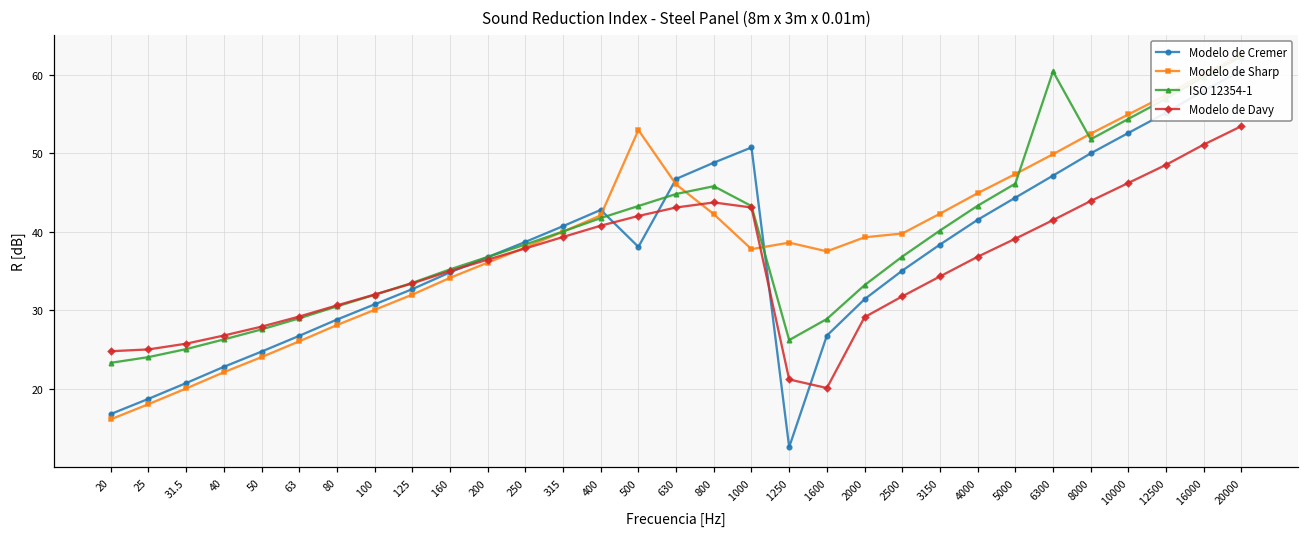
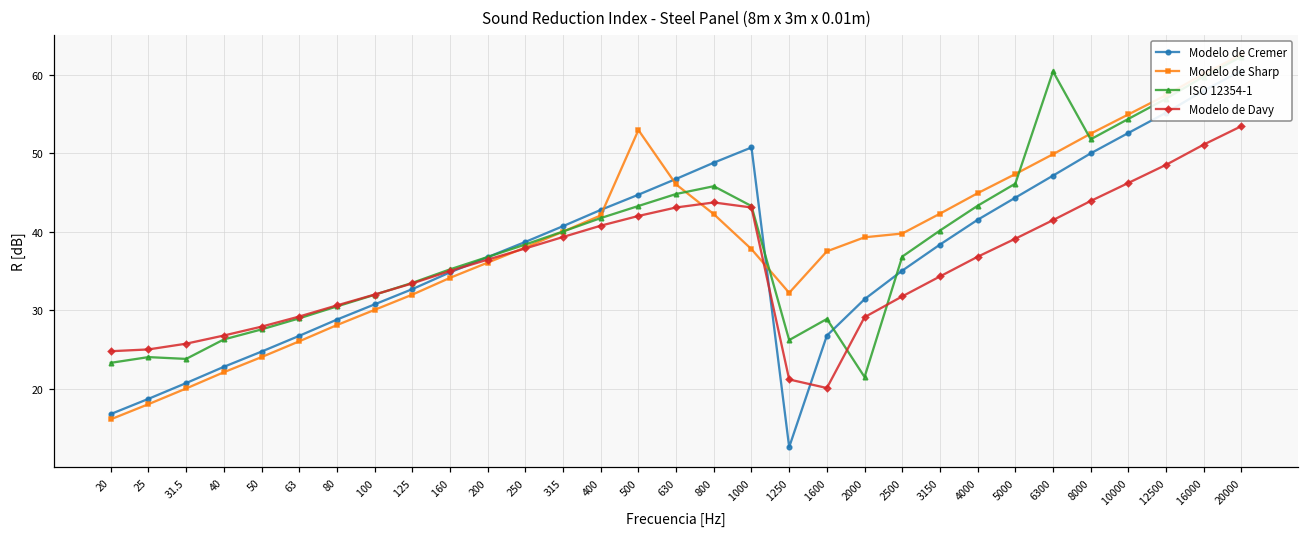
  {
    "Modelo de Cremer": {
      "20": 17,
      "25": 19,
      "31.5": 21,
      "40": 23,
      "50": 25,
      "63": 27,
      "80": 29,
      "100": 31,
      "125": 33,
      "315": 41,
      "400": 43,
-     "500": 38,
+     "500": 45,
      "630": 47,
      "800": 49,
      "1000": 51,
      "1250": 13,
      "1600": 27,
      "2000": 31,
      "2500": 35,
      "3150": 38,
      "4000": 42,
      "5000": 44,
      "6300": 47,
      "8000": 50,
      "10000": 53
    },
    "Modelo de Sharp": {
      "20": 16,
      "25": 18,
      "31.5": 20,
      "40": 22,
      "50": 24,
      "63": 26,
      "80": 28,
      "100": 30,
      "125": 32,
      "160": 34,
      "200": 36,
      "500": 53,
      "630": 46,
      "800": 42,
      "1000": 38,
-     "1250": 39,
+     "1250": 32,
      "1600": 37,
      "2000": 39,
      "2500": 40,
      "3150": 42,
      "4000": 45,
      "5000": 47,
      "6300": 50,
      "8000": 52,
      "10000": 55
    },
    "ISO 12354-1": {
      "20": 23,
      "25": 24,
-     "31.5": 25,
+     "31.5": 24,
      "40": 26,
      "500": 43,
      "630": 45,
      "800": 46,
      "1250": 26,
      "1600": 29,
-     "2000": 33,
+     "2000": 21,
      "2500": 37,
      "3150": 40,
      "4000": 43,
      "5000": 46,
      "6300": 60,
      "8000": 52,
      "10000": 54
    },
    "Modelo de Davy": {
      "20": 25,
      "25": 25,
      "31.5": 26,
      "40": 27,
      "315": 39,
      "400": 41,
      "500": 42,
      "630": 43,
      "800": 44,
      "1250": 21,
      "1600": 20,
      "2000": 29,
      "2500": 32,
      "3150": 34,
      "4000": 37,
      "5000": 39,
      "6300": 41,
      "8000": 44,
      "10000": 46,
      "12500": 49,
      "16000": 51,
      "20000": 53
    }
  }
